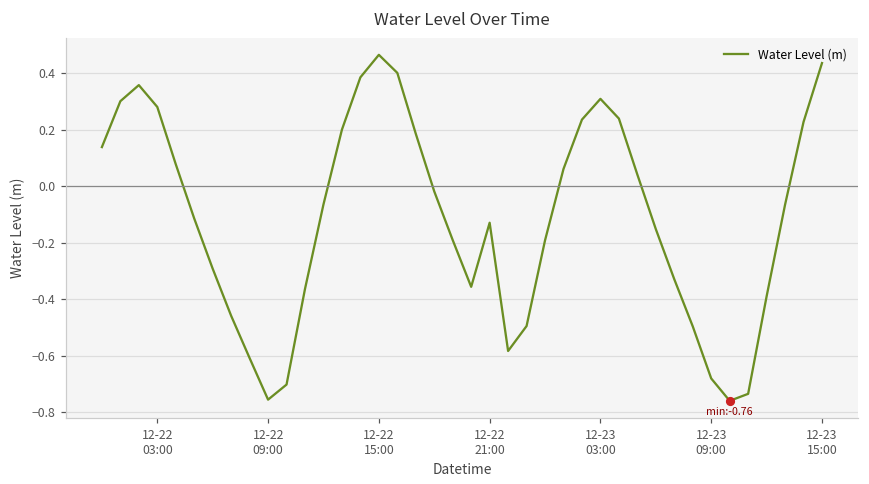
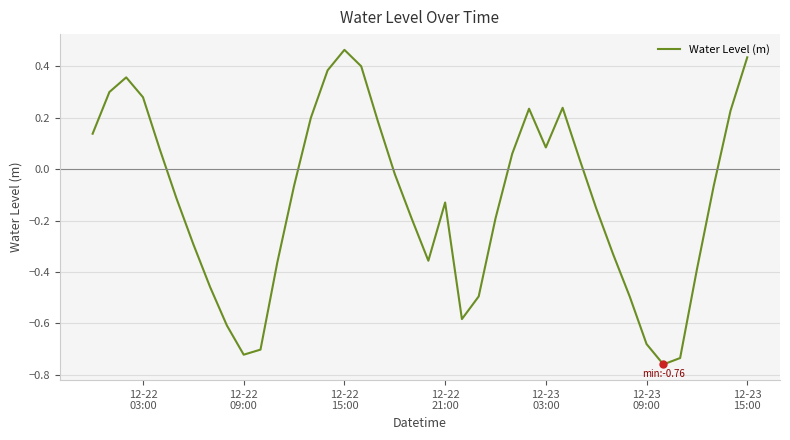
  {
    "Water Level (m)": {
      "12-22 03:00": 0.28,
-     "12-22 09:00": -0.76,
+     "12-22 09:00": -0.72,
      "12-22 15:00": 0.46,
      "12-22 21:00": -0.13,
-     "12-23 03:00": 0.31,
+     "12-23 03:00": 0.08,
      "12-23 09:00": -0.68,
      "12-23 15:00": 0.44
    }
  }
